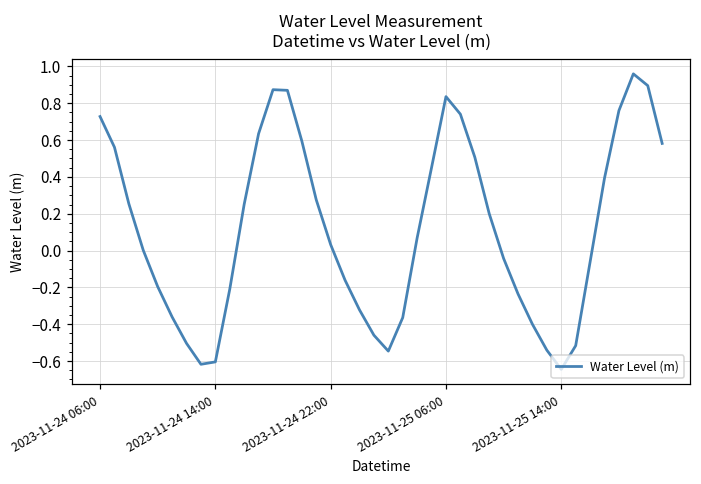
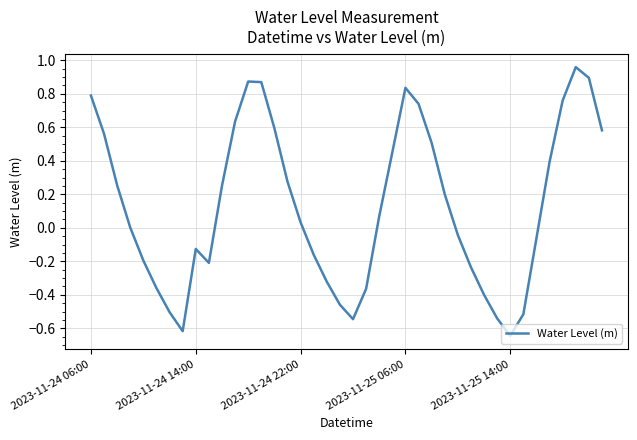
  {
-   "2023-11-24 06:00": 0.73,
-   "2023-11-24 14:00": -0.60,
+   "2023-11-24 06:00": 0.79,
+   "2023-11-24 14:00": -0.13,
    "2023-11-24 22:00": 0.03,
    "2023-11-25 06:00": 0.84
  }
